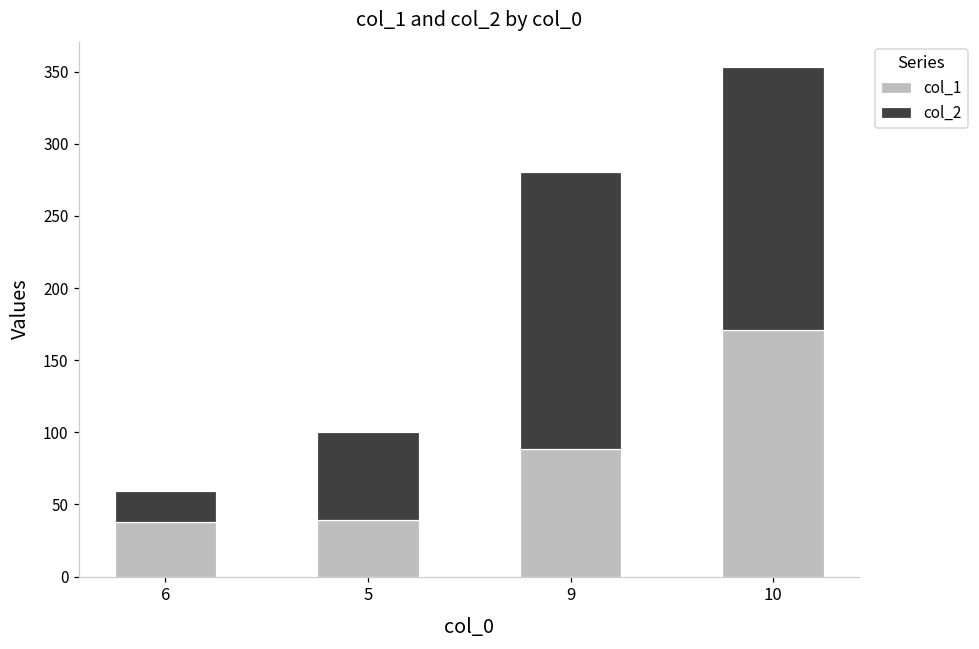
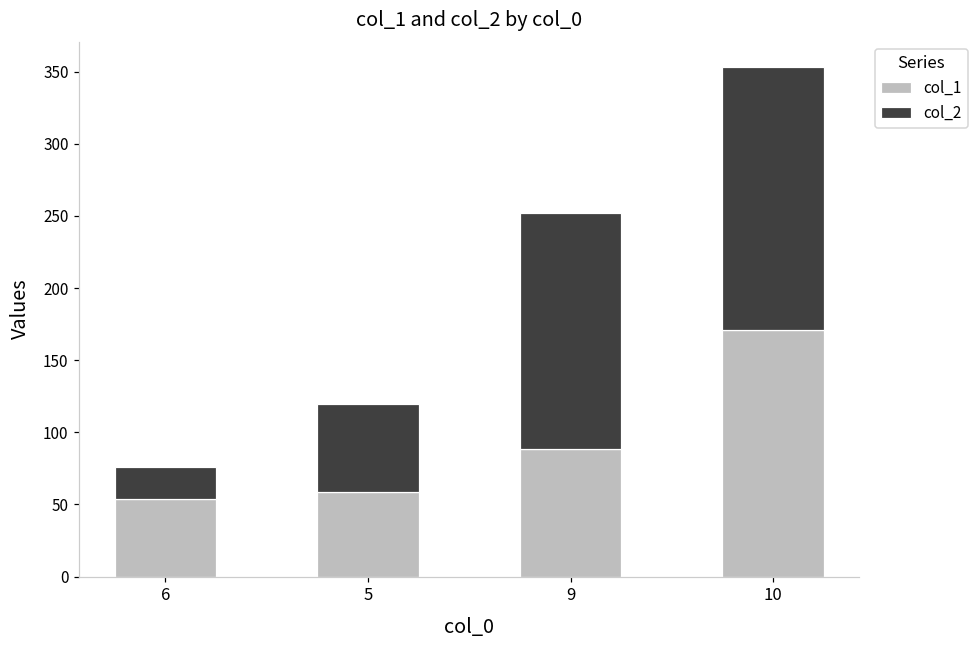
  {
    "col_1": {
-     "6": 38,
-     "5": 39,
+     "6": 54,
+     "5": 58,
      "9": 88,
      "10": 171
    },
    "col_2": {
      "6": 22,
      "5": 61,
-     "9": 192,
+     "9": 163,
      "10": 182
    }
  }
